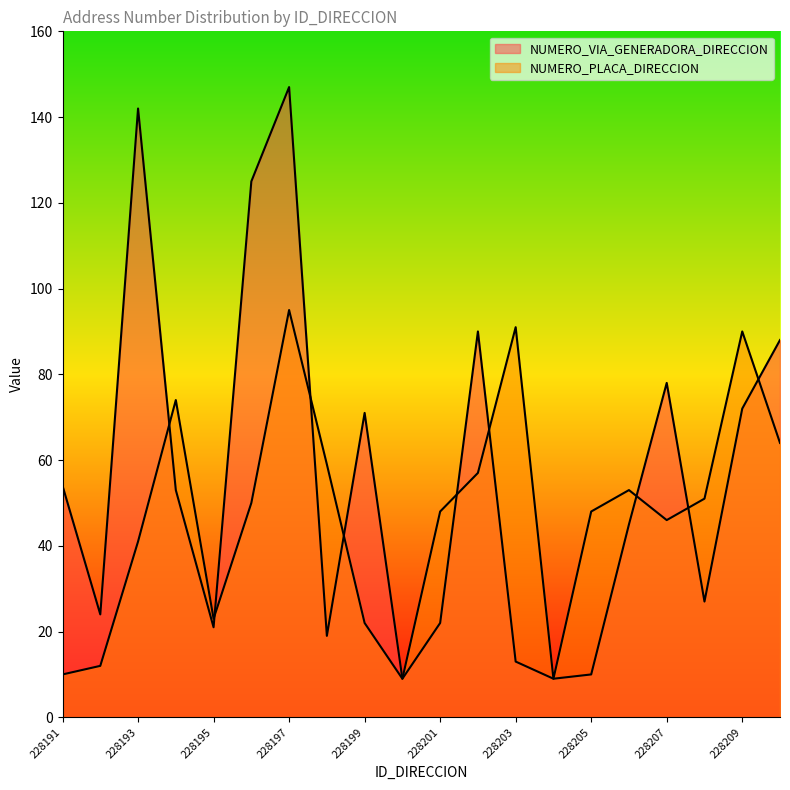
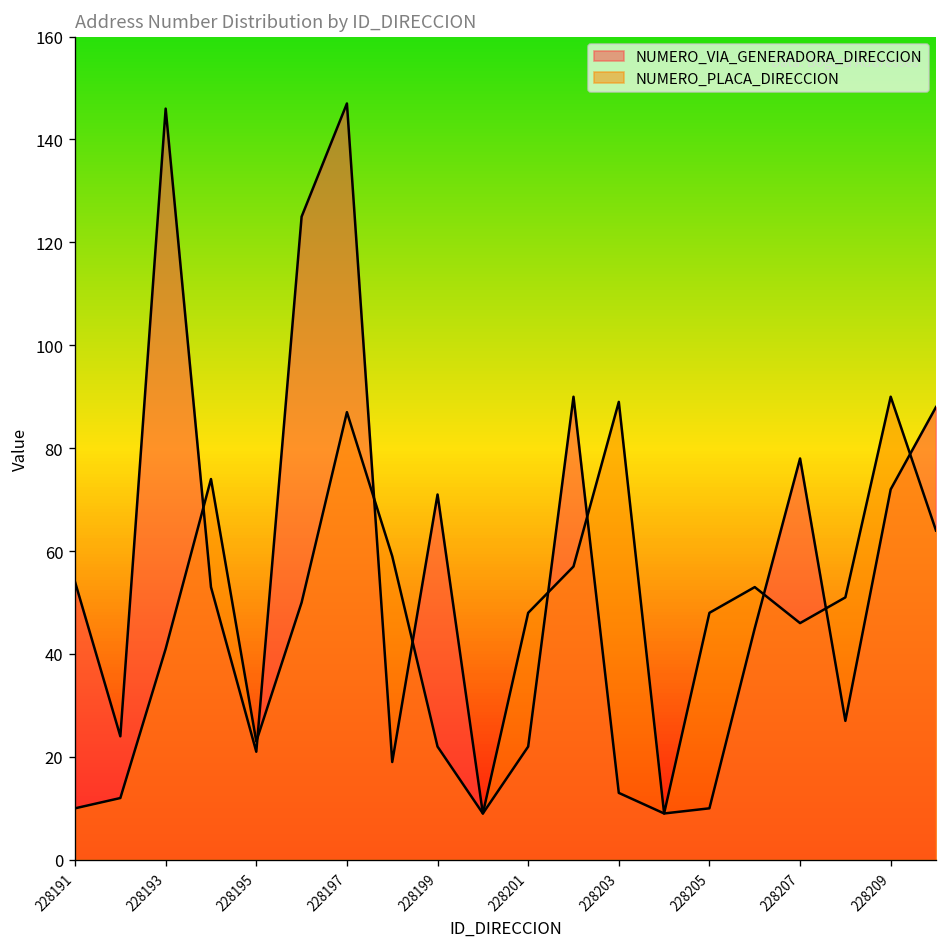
  {
    "NUMERO_VIA_GENERADORA_DIRECCION": {
      "228191": 54,
-     "228193": 142,
+     "228193": 146,
      "228195": 21,
      "228197": 147,
      "228199": 71,
      "228201": 22,
      "228203": 13,
      "228205": 10,
      "228207": 78,
      "228209": 72
    },
    "NUMERO_PLACA_DIRECCION": {
      "228191": 10,
      "228193": 41,
      "228195": 23,
-     "228197": 95,
+     "228197": 87,
      "228199": 22,
      "228201": 48,
-     "228203": 91,
+     "228203": 89,
      "228205": 48,
      "228207": 46,
      "228209": 90
    }
  }
